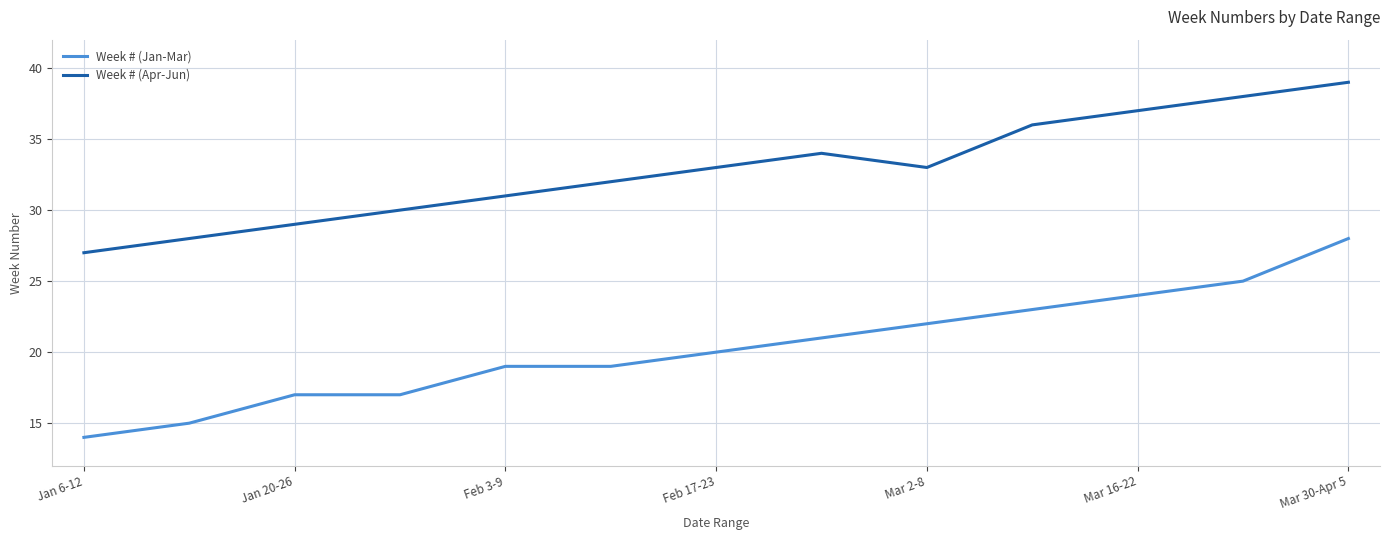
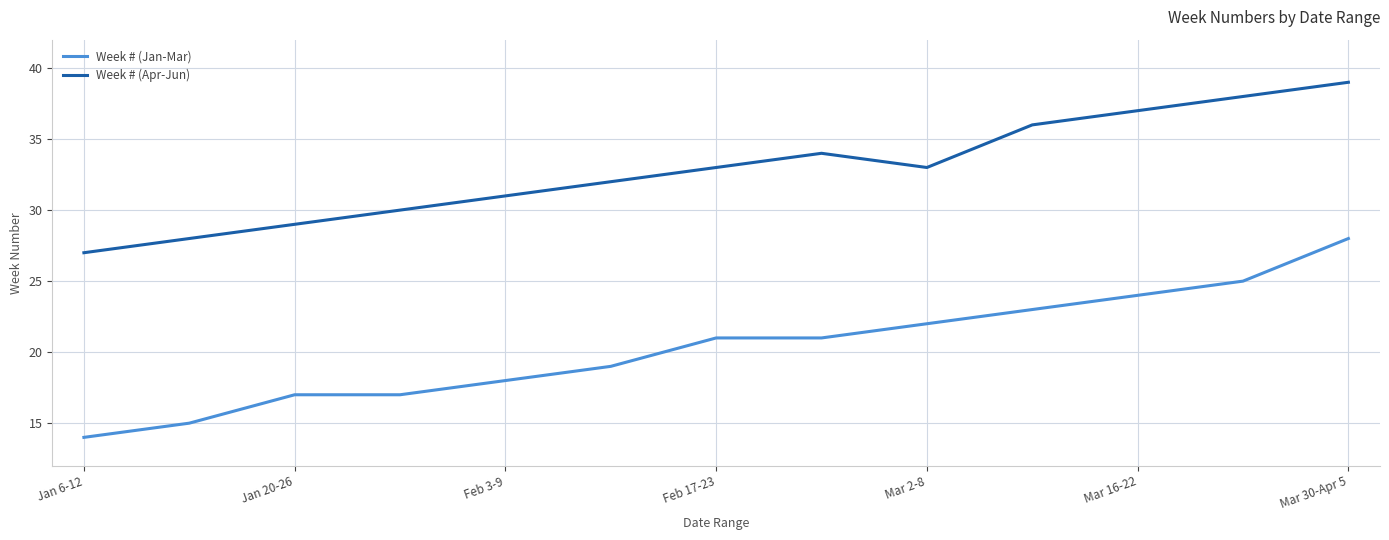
  {
    "Week # (Jan-Mar)": {
      "Jan 6-12": 14,
      "Jan 20-26": 17,
-     "Feb 3-9": 19,
-     "Feb 17-23": 20,
+     "Feb 3-9": 18,
+     "Feb 17-23": 21,
      "Mar 2-8": 22,
      "Mar 16-22": 24,
      "Mar 30-Apr 5": 28
    },
    "Week # (Apr-Jun)": {
      "Jan 6-12": 27,
      "Jan 20-26": 29,
      "Feb 3-9": 31,
      "Feb 17-23": 33,
      "Mar 2-8": 33,
      "Mar 16-22": 37,
      "Mar 30-Apr 5": 39
    }
  }
